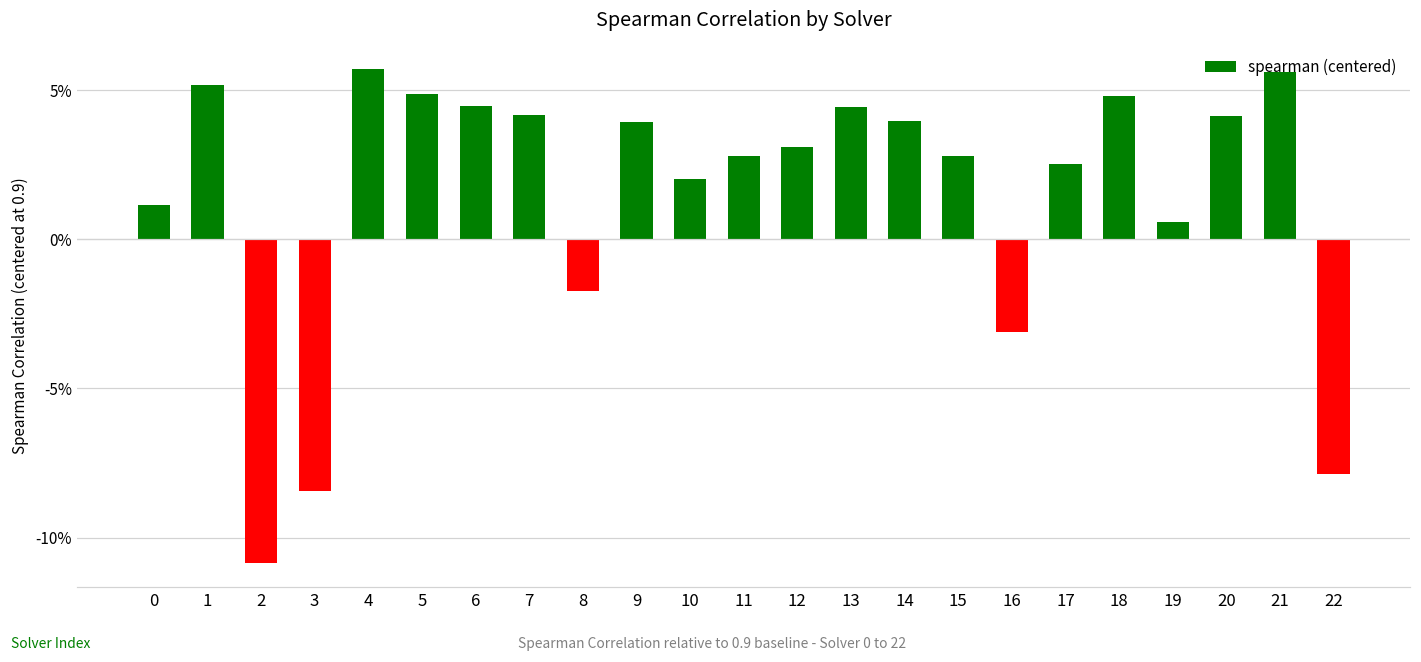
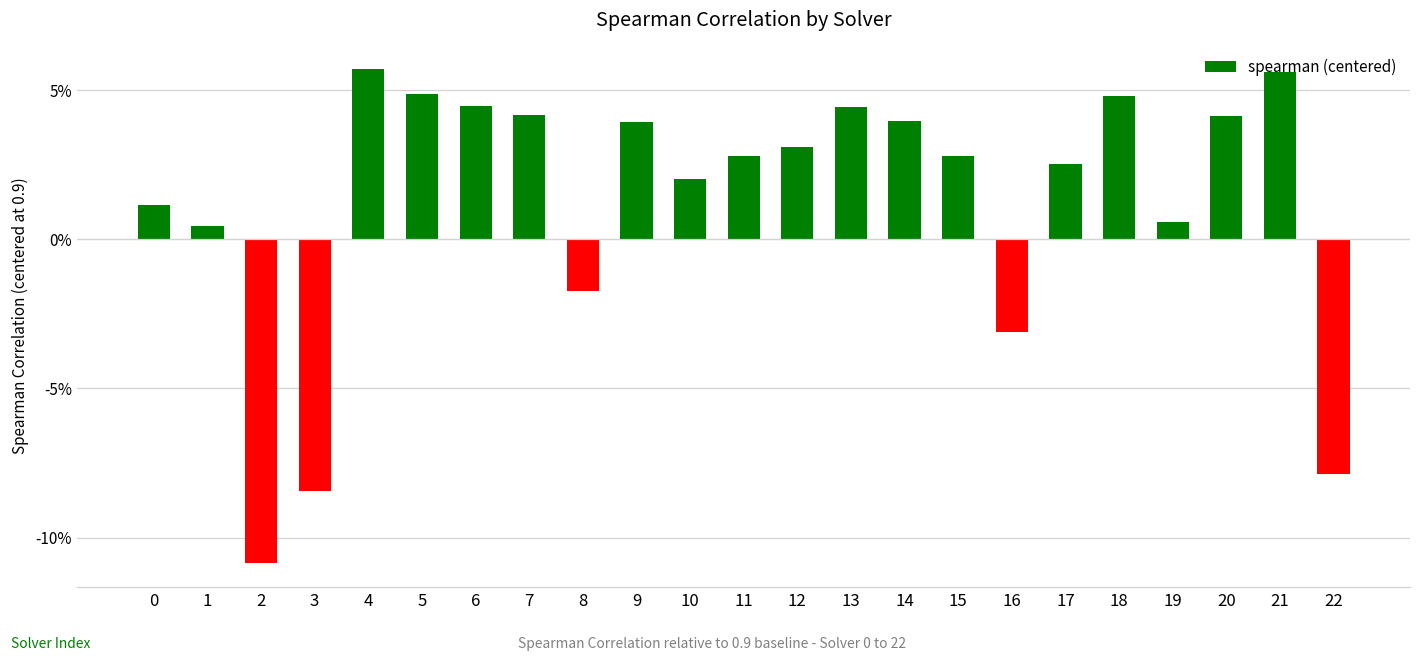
  {
    "0": "1.2%",
-   "1": "5.2%",
+   "1": "0.4%",
    "2": "-10.8%",
    "3": "-8.4%",
    "4": "5.7%",
    "5": "4.9%",
    "6": "4.5%",
    "7": "4.2%",
    "8": "-1.7%",
    "9": "3.9%",
    "10": "2.0%",
    "11": "2.8%",
    "12": "3.1%",
    "13": "4.4%",
    "14": "4.0%",
    "15": "2.8%",
    "16": "-3.1%",
    "17": "2.5%",
    "18": "4.8%",
    "19": "0.6%",
    "20": "4.1%",
    "21": "5.6%",
    "22": "-7.9%"
  }
